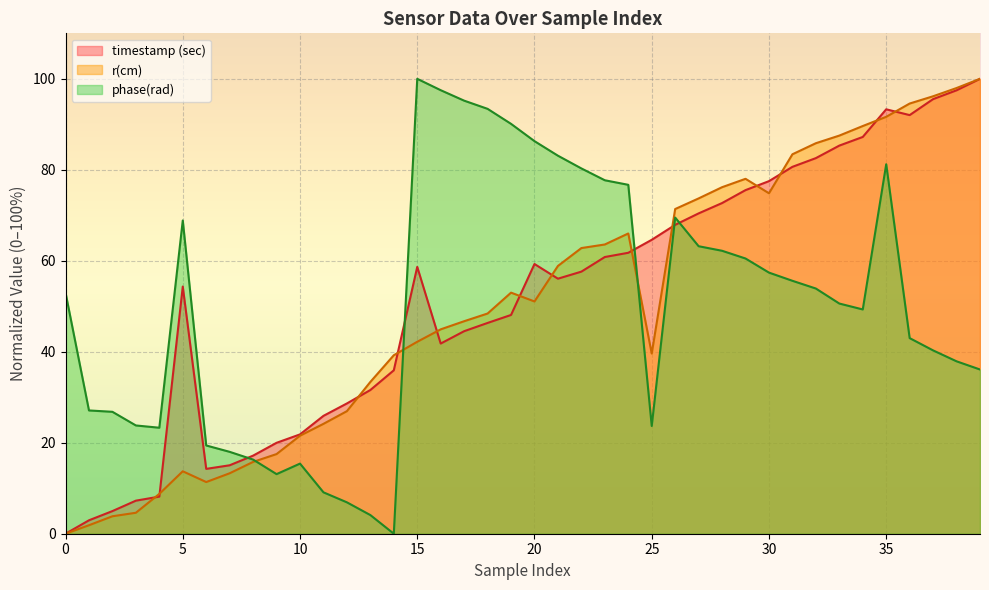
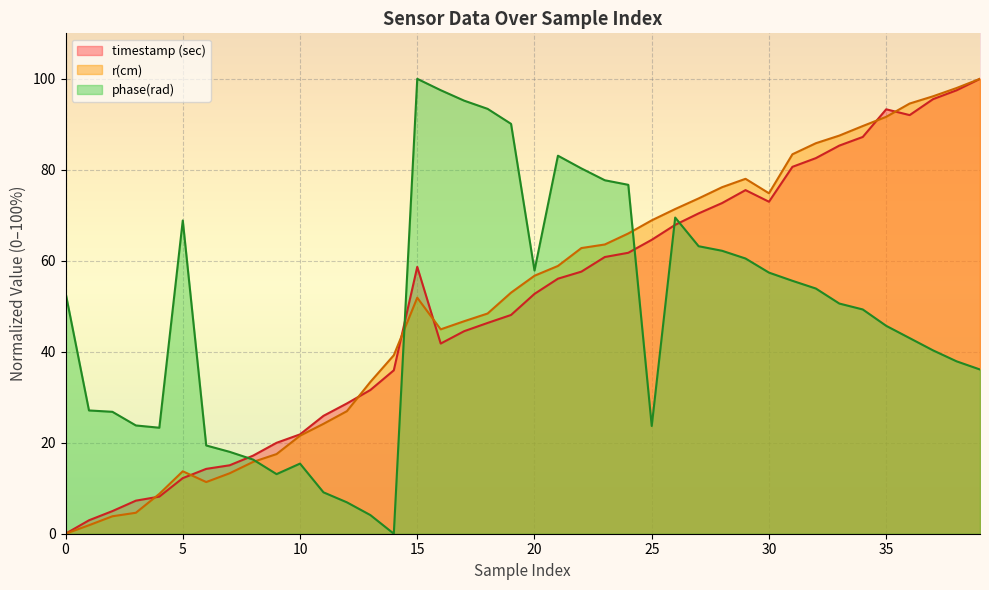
  {
    "timestamp (sec)": {
-     "5": 54,
+     "5": 12,
      "15": 59,
-     "20": 59,
+     "20": 53,
      "25": 65,
-     "30": 78,
+     "30": 73,
      "35": 93
    },
    "r(cm)": {
      "5": 14,
-     "15": 42,
-     "20": 51,
-     "25": 40,
+     "15": 52,
+     "20": 57,
+     "25": 69,
      "30": 75,
      "35": 92
    },
    "phase(rad)": {
      "0": 53,
      "5": 69,
      "10": 15,
      "15": 100,
-     "20": 86,
+     "20": 58,
      "25": 24,
      "30": 57,
-     "35": 81
+     "35": 46
    }
  }
